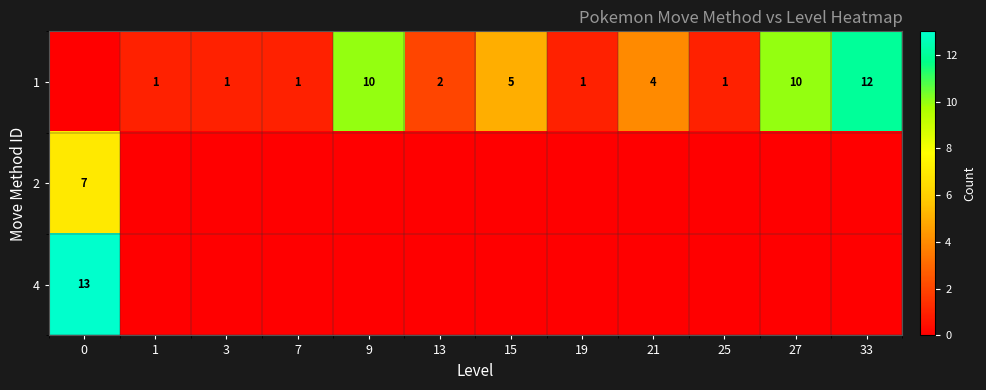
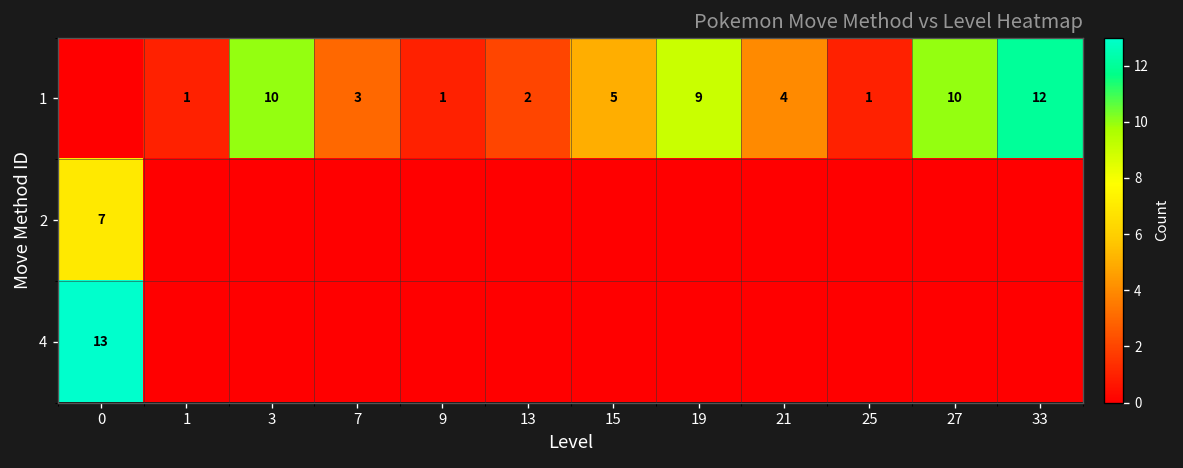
  {
    "1": {
      "1": 1,
-     "3": 1,
-     "7": 1,
-     "9": 10,
+     "3": 10,
+     "7": 3,
+     "9": 1,
      "13": 2,
      "15": 5,
-     "19": 1,
+     "19": 9,
      "21": 4,
      "25": 1,
      "27": 10,
      "33": 12
    },
    "2": {
      "0": 7
    },
    "4": {
      "0": 13
    }
  }
